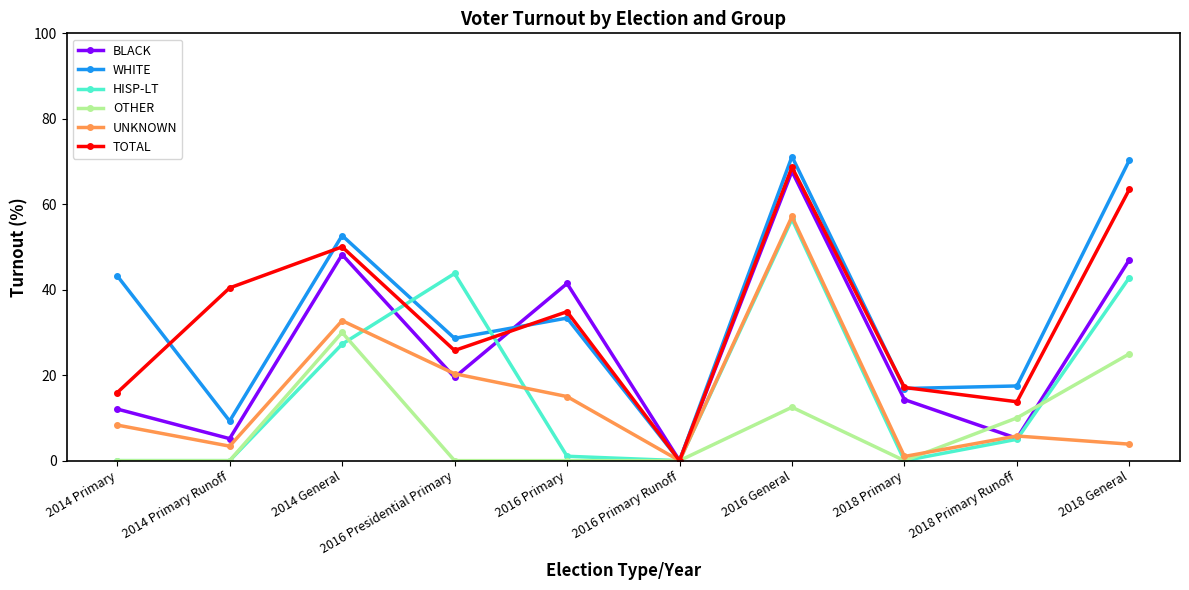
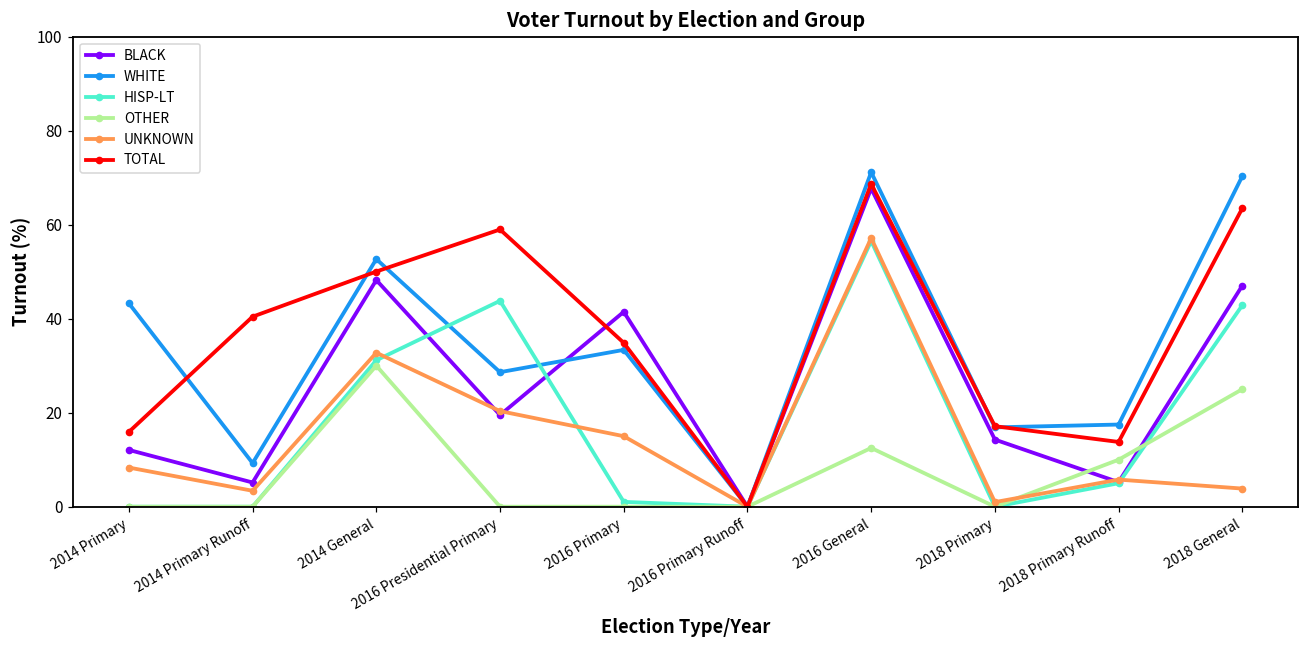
  {
    "BLACK": {
      "2014 Primary": 12,
      "2014 Primary Runoff": 5,
      "2014 General": 48,
      "2016 Presidential Primary": 20,
      "2016 Primary": 41,
      "2016 General": 68,
      "2018 Primary": 14,
      "2018 General": 47
    },
    "WHITE": {
      "2014 Primary": 43,
      "2014 Primary Runoff": 9,
      "2014 General": 53,
      "2016 Presidential Primary": 29,
      "2016 Primary": 33,
      "2016 General": 71,
      "2018 Primary Runoff": 17,
      "2018 General": 70
    },
    "HISP-LT": {
-     "2014 General": 27,
+     "2014 General": 31,
      "2016 Presidential Primary": 44,
      "2016 Primary": 1,
      "2016 General": 57,
      "2018 General": 43
    },
    "OTHER": {
      "2014 General": 30,
      "2016 Presidential Primary": 0,
      "2016 Primary": 0,
      "2016 General": 13,
      "2018 Primary Runoff": 10,
      "2018 General": 25
    },
    "UNKNOWN": {
      "2014 Primary": 8,
      "2014 Primary Runoff": 3,
      "2014 General": 33,
      "2016 Presidential Primary": 20,
      "2016 Primary": 15,
      "2016 General": 57,
      "2018 Primary": 1,
      "2018 General": 4
    },
    "TOTAL": {
      "2014 Primary": 16,
      "2014 Primary Runoff": 40,
      "2014 General": 50,
-     "2016 Presidential Primary": 26,
+     "2016 Presidential Primary": 59,
      "2016 Primary": 35,
      "2016 General": 69,
      "2018 Primary Runoff": 14,
      "2018 General": 64
    }
  }
